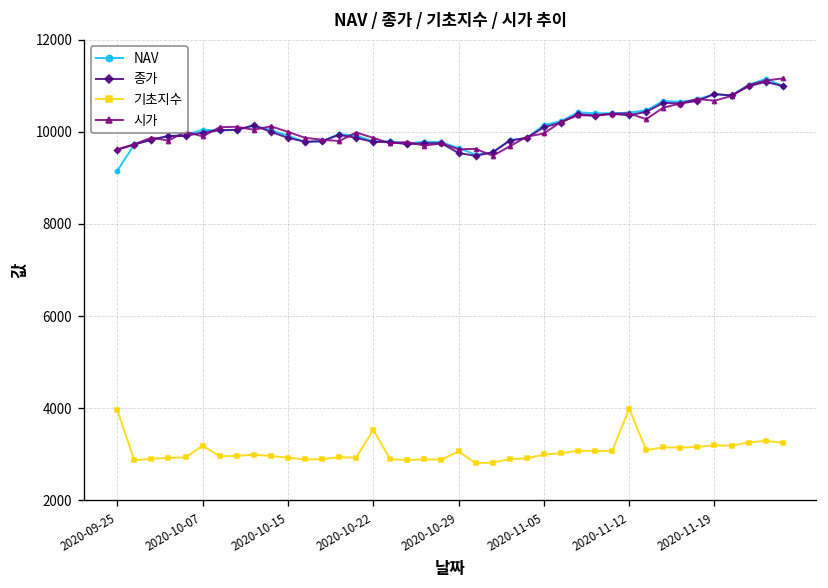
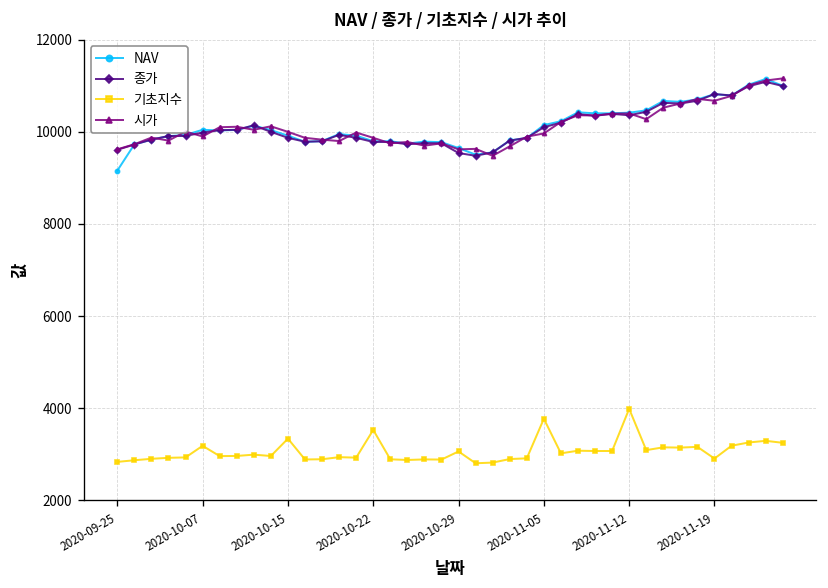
  {
    "NAV": {
      "2020-09-25": 9200
    },
    "기초지수": {
-     "2020-09-25": 4000,
+     "2020-09-25": 2800,
      "2020-10-07": 3200,
-     "2020-10-15": 2900,
+     "2020-10-15": 3300,
      "2020-10-22": 3500,
      "2020-10-29": 3100,
-     "2020-11-05": 3000,
+     "2020-11-05": 3800,
      "2020-11-12": 4000,
-     "2020-11-19": 3200
+     "2020-11-19": 2900
    }
  }
